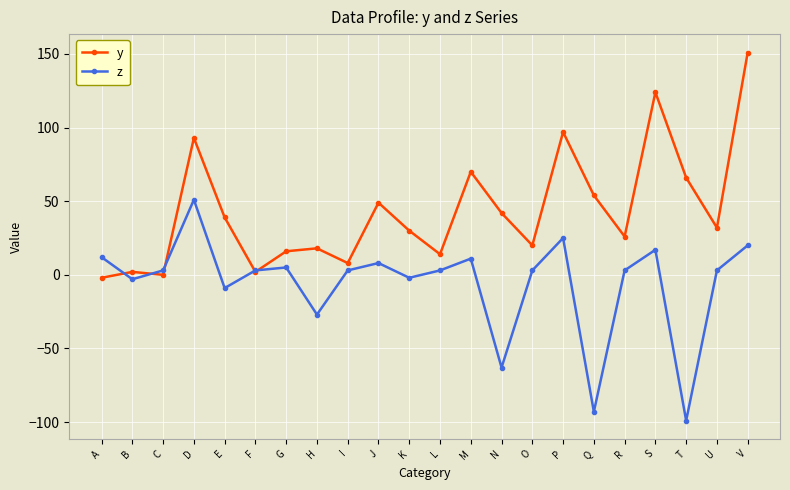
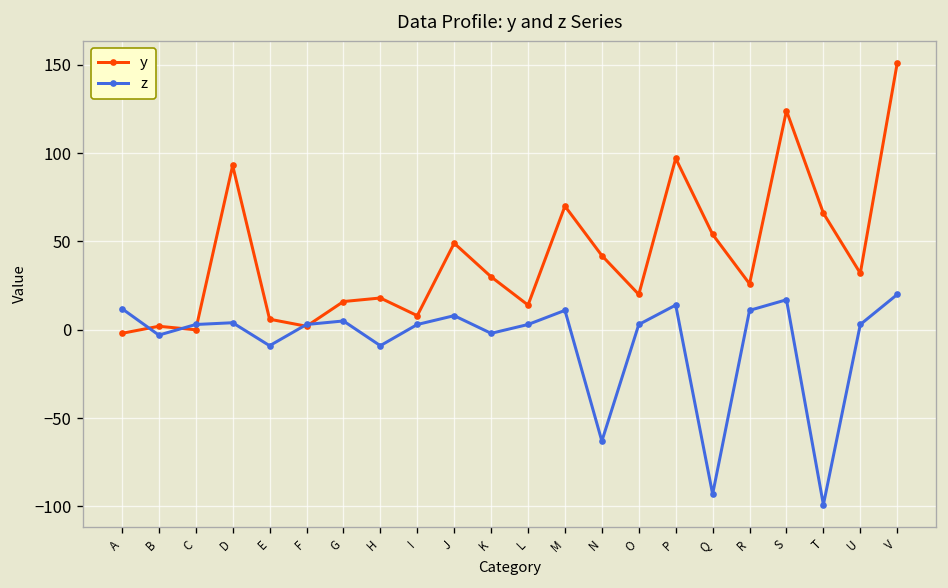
  {
    "y": {
      "A": -2,
      "B": 2,
      "C": 0,
      "D": 93,
-     "E": 39,
+     "E": 6,
      "G": 16,
      "H": 18,
      "I": 8,
      "J": 49,
      "K": 30,
      "L": 14,
      "M": 70,
      "N": 42,
      "O": 20,
      "P": 97,
      "Q": 54,
      "R": 26,
      "S": 124,
      "T": 66,
      "U": 32,
      "V": 151
    },
    "z": {
      "A": 12,
      "B": -3,
      "C": 3,
-     "D": 51,
+     "D": 4,
      "E": -9,
      "G": 5,
-     "H": -27,
+     "H": -9,
      "I": 3,
      "J": 8,
      "K": -2,
      "L": 3,
      "M": 11,
      "N": -63,
      "O": 3,
-     "P": 25,
+     "P": 14,
      "Q": -93,
-     "R": 3,
+     "R": 11,
      "S": 17,
      "T": -99,
      "U": 3,
      "V": 20
    }
  }
